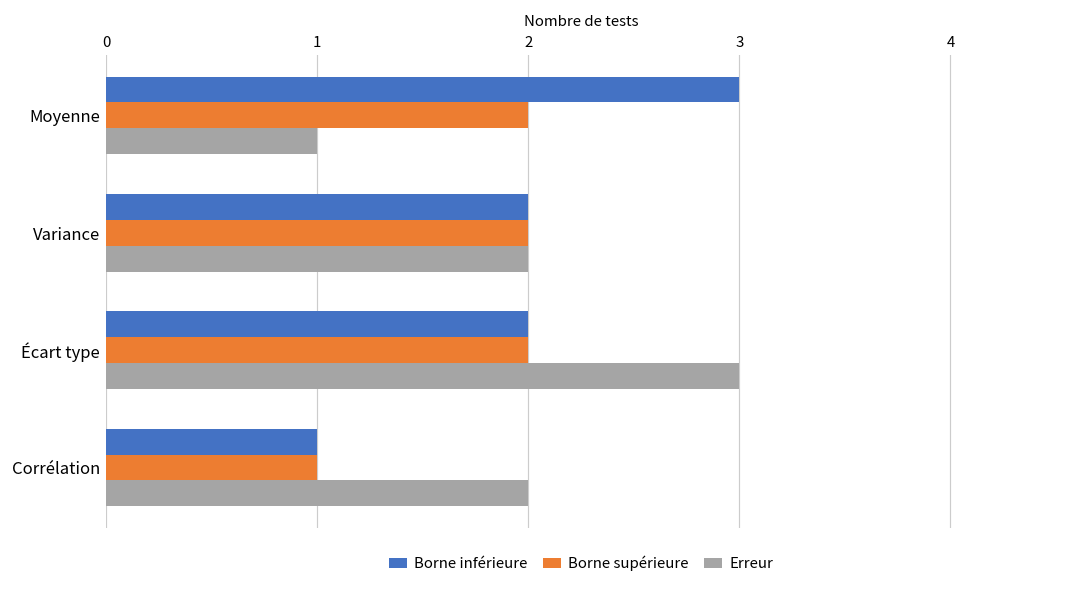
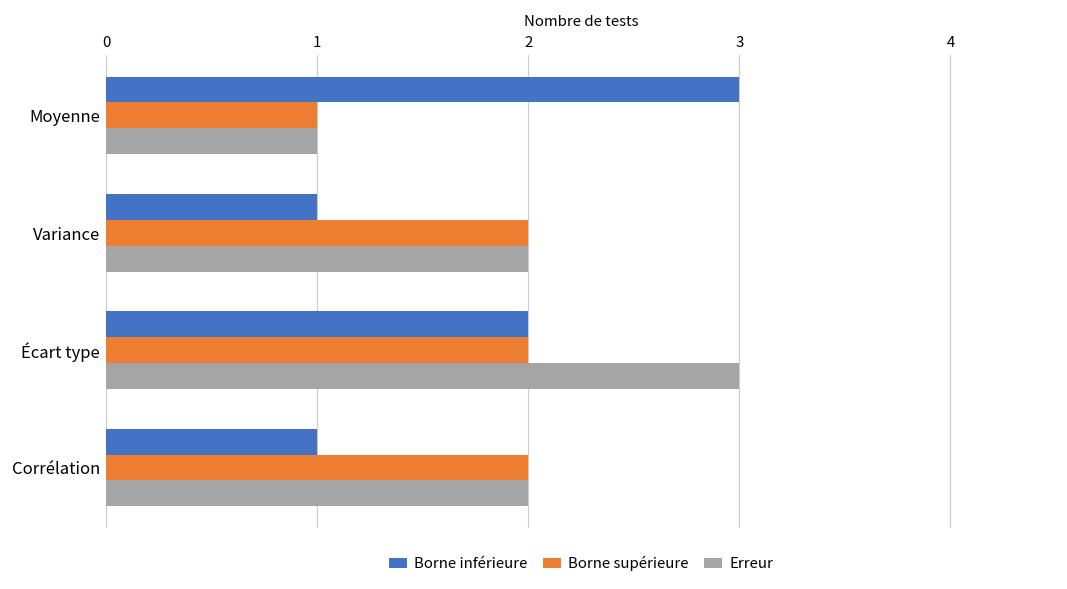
  {
    "Borne inférieure": {
      "Moyenne": 3,
-     "Variance": 2,
+     "Variance": 1,
      "Écart type": 2,
      "Corrélation": 1
    },
    "Borne supérieure": {
-     "Moyenne": 2,
+     "Moyenne": 1,
      "Variance": 2,
      "Écart type": 2,
-     "Corrélation": 1
+     "Corrélation": 2
    },
    "Erreur": {
      "Moyenne": 1,
      "Variance": 2,
      "Écart type": 3,
      "Corrélation": 2
    }
  }
